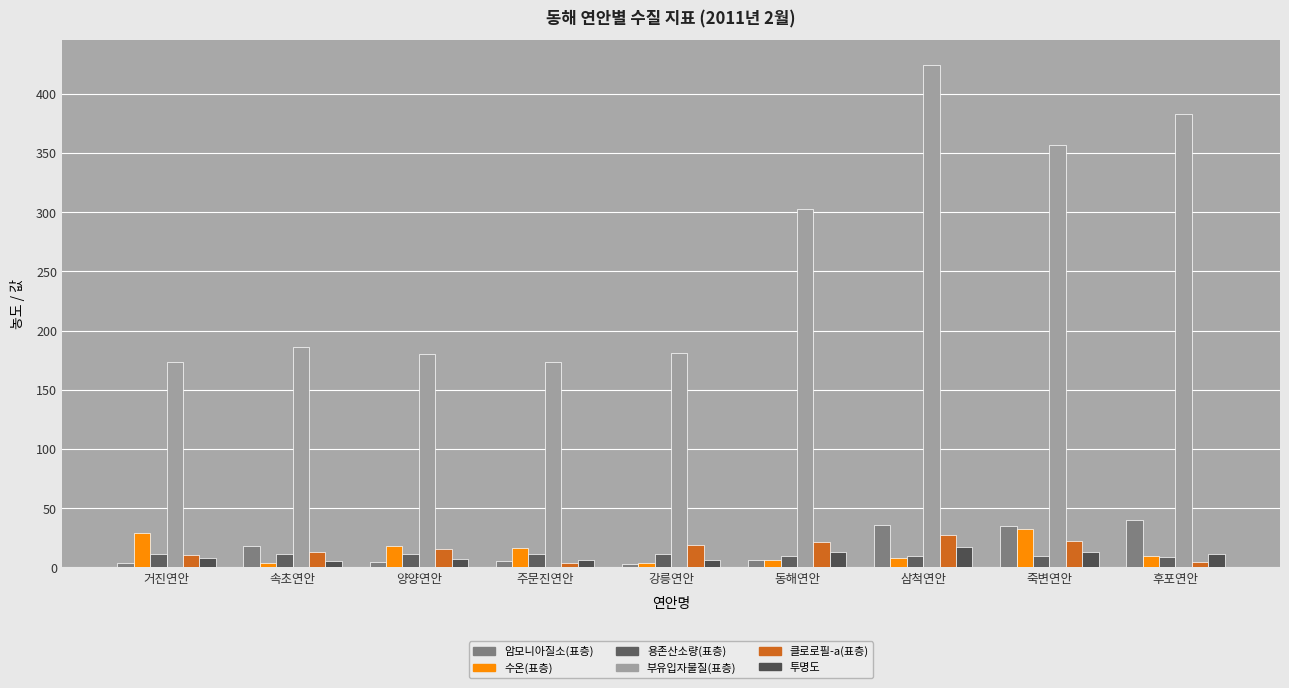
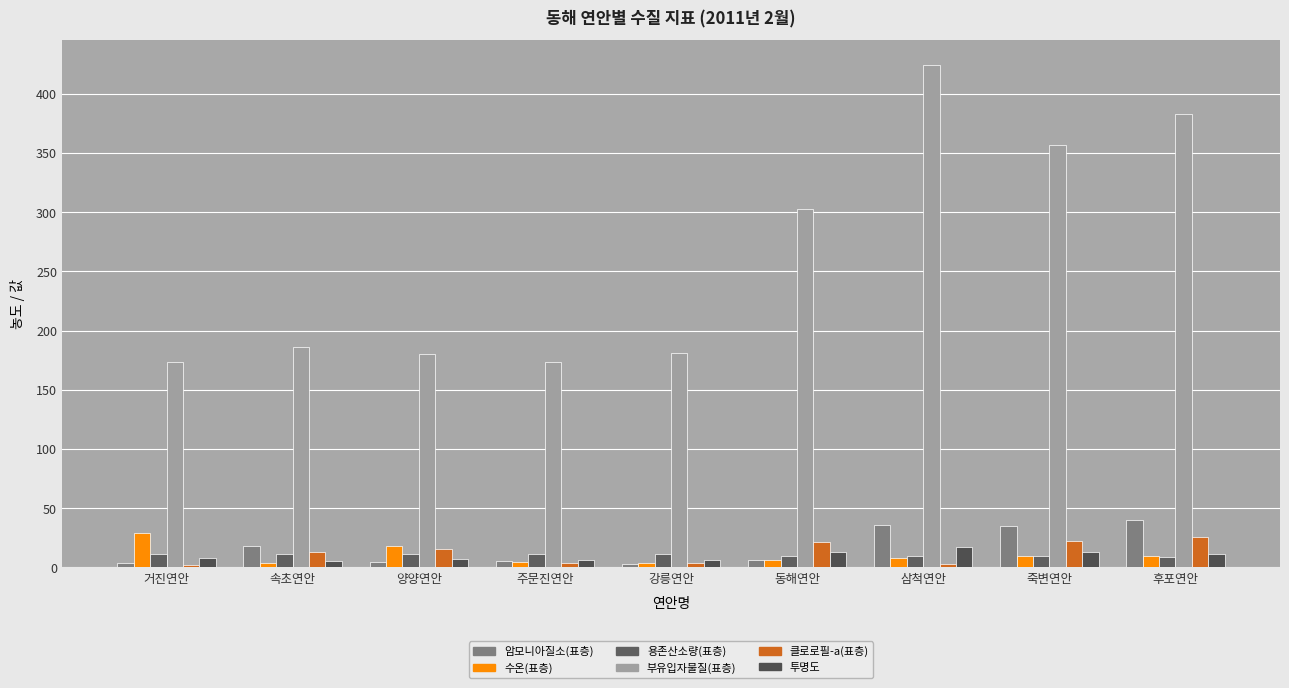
  {
    "수온(표층)": {
      "거진연안": 29,
      "속초연안": 4,
      "양양연안": 18,
-     "주문진연안": 16,
+     "주문진연안": 4,
      "강릉연안": 4,
      "동해연안": 6,
      "삼척연안": 8,
-     "죽변연안": 32,
+     "죽변연안": 10,
      "후포연안": 10
    },
    "클로로필-a(표층)": {
-     "거진연안": 11,
+     "거진연안": 2,
      "속초연안": 13,
      "양양연안": 16,
      "주문진연안": 3,
-     "강릉연안": 19,
+     "강릉연안": 3,
      "동해연안": 21,
-     "삼척연안": 27,
+     "삼척연안": 3,
      "죽변연안": 22,
-     "후포연안": 4
+     "후포연안": 26
    }
  }
